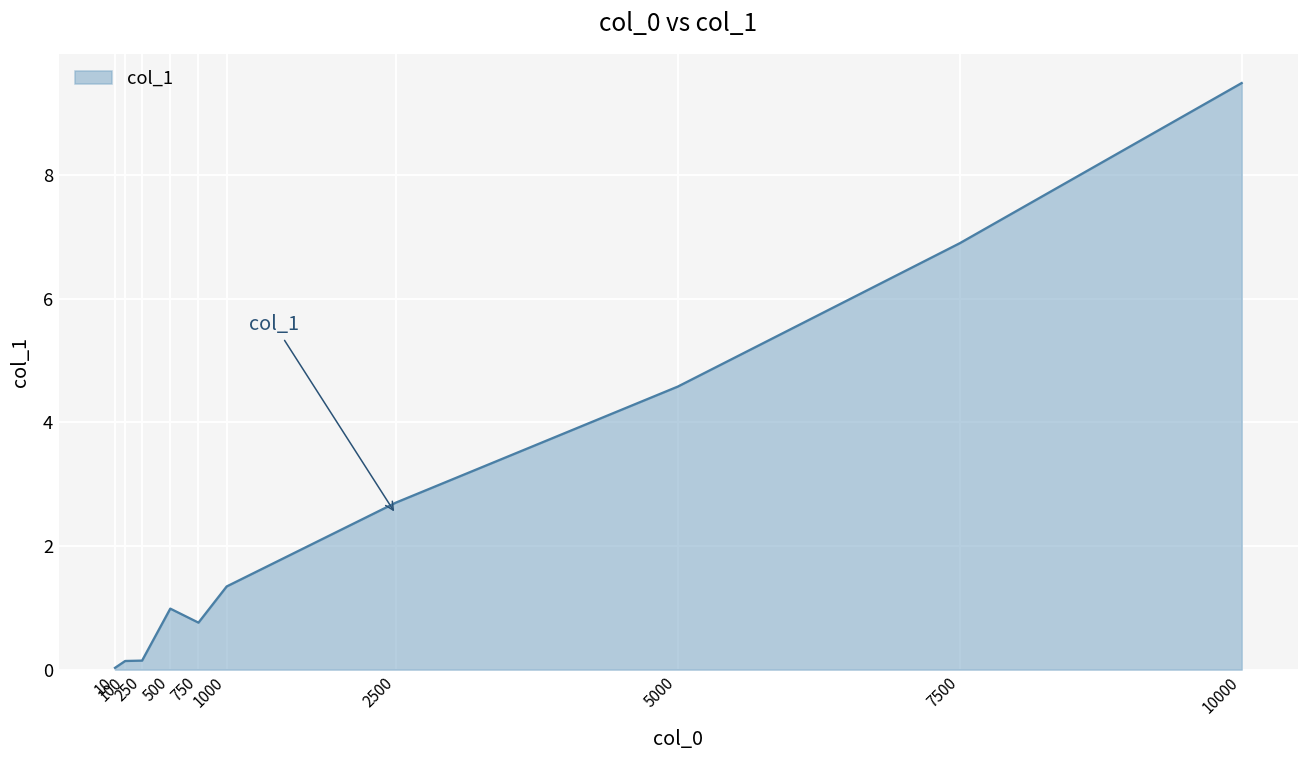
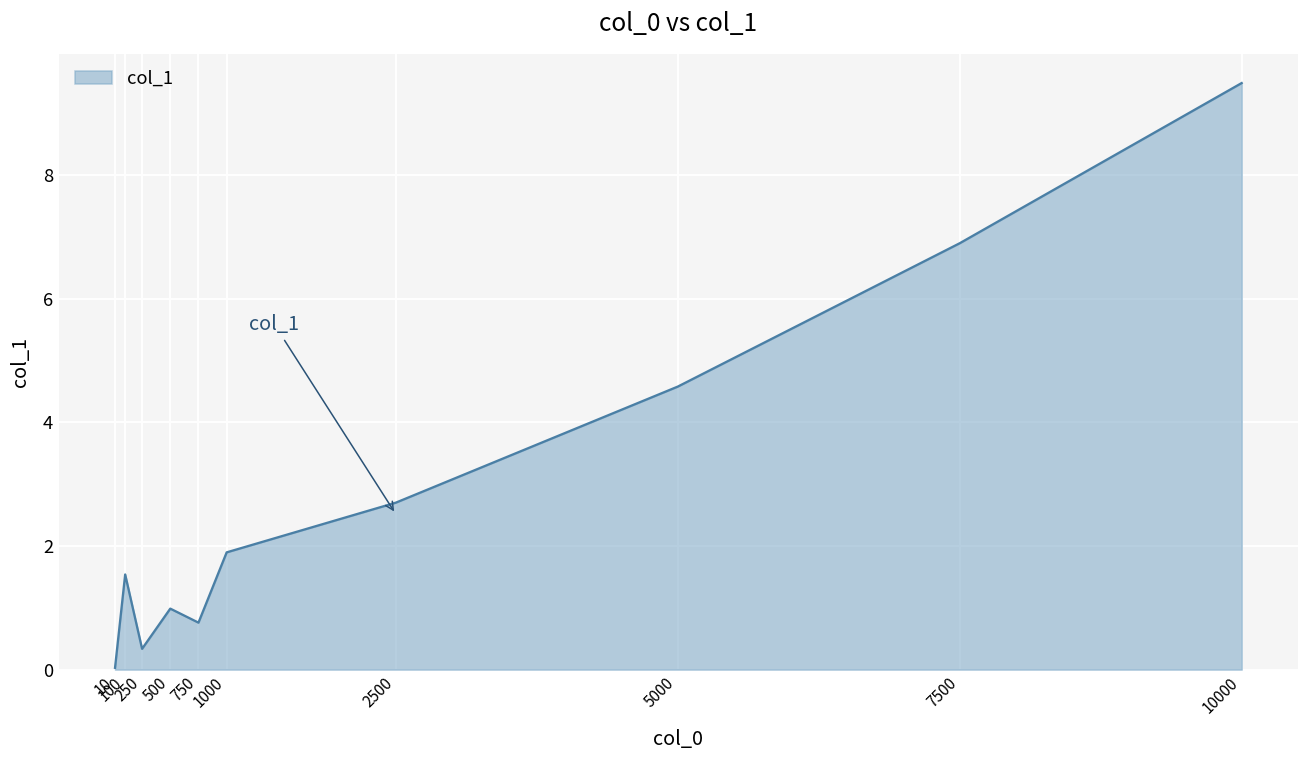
  {
    "10": 0.0,
-   "100": 0.1,
-   "250": 0.1,
+   "100": 1.5,
+   "250": 0.3,
    "500": 1.0,
    "750": 0.8,
-   "1000": 1.3,
+   "1000": 1.9,
    "5000": 4.6,
    "7500": 6.9,
    "10000": 9.5
  }
